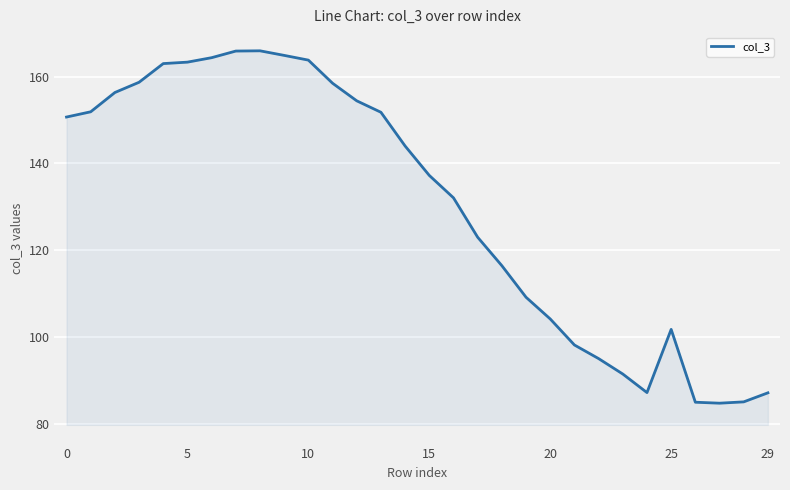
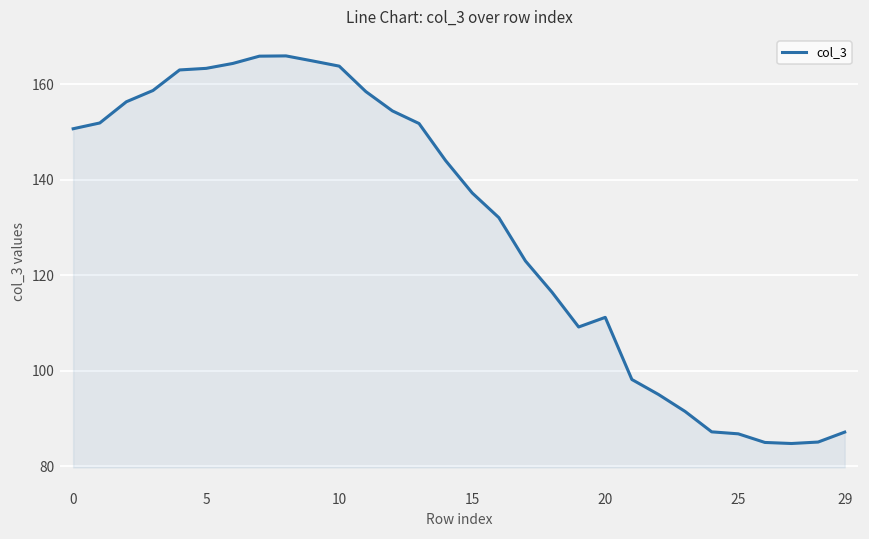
  {
    "0": 151,
    "5": 163,
    "10": 164,
    "15": 137,
-   "20": 104,
-   "25": 102,
+   "20": 111,
+   "25": 87,
    "29": 87
  }
